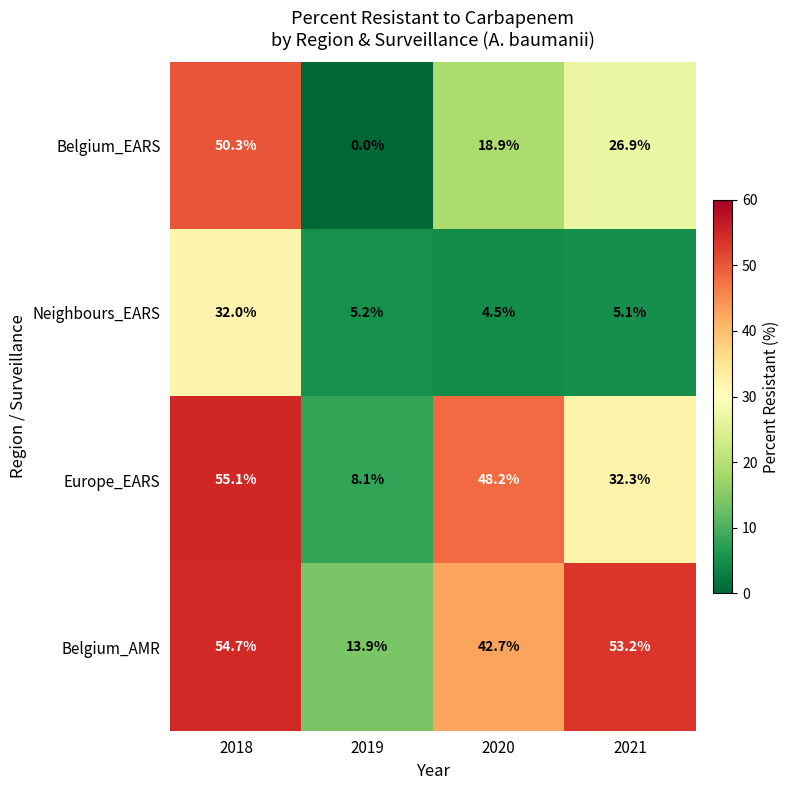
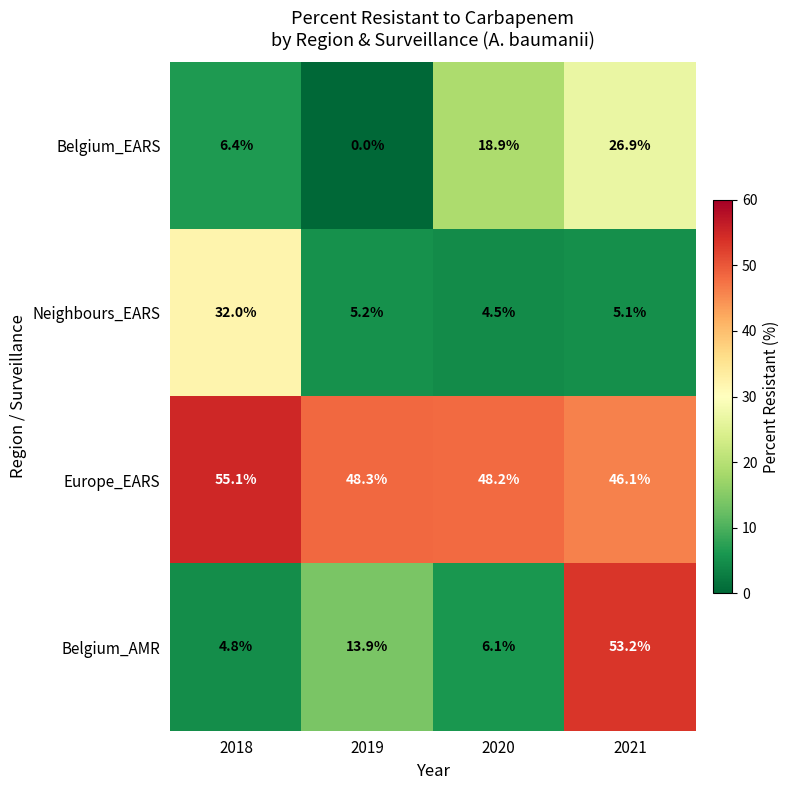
  {
    "Belgium_EARS": {
-     "2018": "50.3%",
+     "2018": "6.4%",
      "2019": "0.0%",
      "2020": "18.9%",
      "2021": "26.9%"
    },
    "Neighbours_EARS": {
      "2018": "32.0%",
      "2019": "5.2%",
      "2020": "4.5%",
      "2021": "5.1%"
    },
    "Europe_EARS": {
      "2018": "55.1%",
-     "2019": "8.1%",
+     "2019": "48.3%",
      "2020": "48.2%",
-     "2021": "32.3%"
+     "2021": "46.1%"
    },
    "Belgium_AMR": {
-     "2018": "54.7%",
+     "2018": "4.8%",
      "2019": "13.9%",
-     "2020": "42.7%",
+     "2020": "6.1%",
      "2021": "53.2%"
    }
  }
